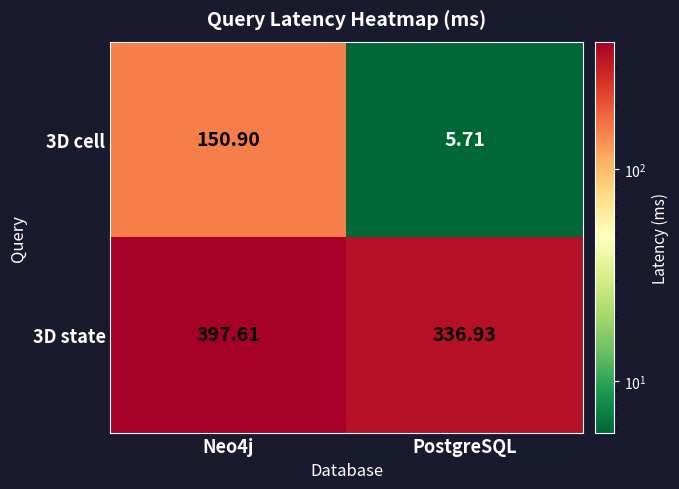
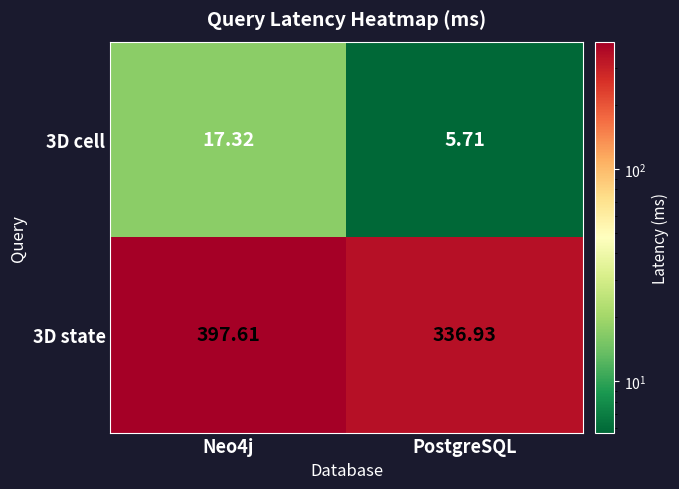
  {
    "3D cell": {
-     "Neo4j": 150.90,
+     "Neo4j": 17.32,
      "PostgreSQL": 5.71
    },
    "3D state": {
      "Neo4j": 397.61,
      "PostgreSQL": 336.93
    }
  }
